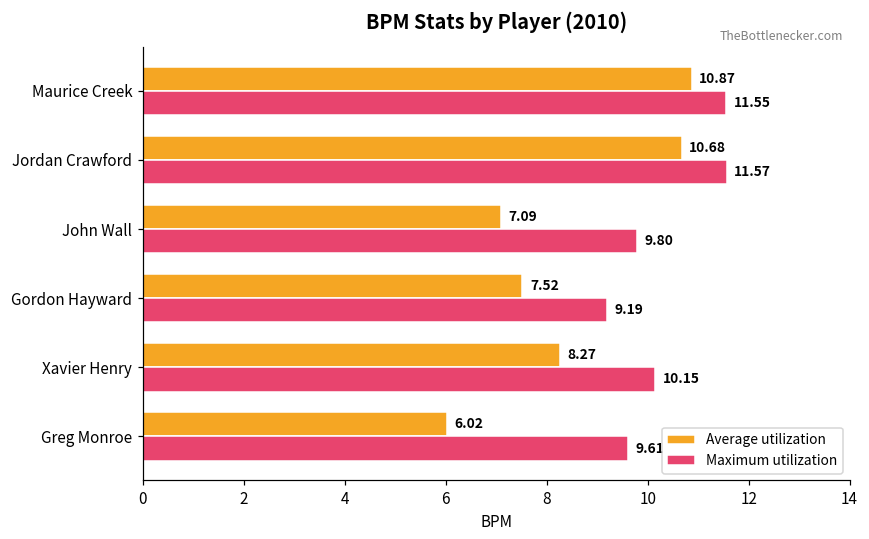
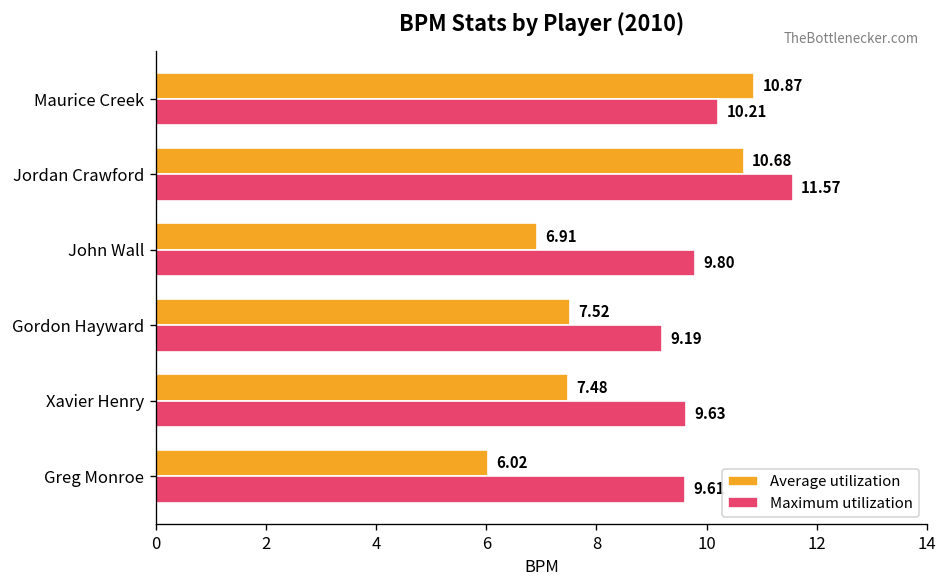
  {
    "Average utilization": {
      "Maurice Creek": 10.87,
      "Jordan Crawford": 10.68,
-     "John Wall": 7.09,
+     "John Wall": 6.91,
      "Gordon Hayward": 7.52,
-     "Xavier Henry": 8.27,
+     "Xavier Henry": 7.48,
      "Greg Monroe": 6.02
    },
    "Maximum utilization": {
-     "Maurice Creek": 11.55,
+     "Maurice Creek": 10.21,
      "Jordan Crawford": 11.57,
      "John Wall": 9.80,
      "Gordon Hayward": 9.19,
-     "Xavier Henry": 10.15
+     "Xavier Henry": 9.63
    }
  }
